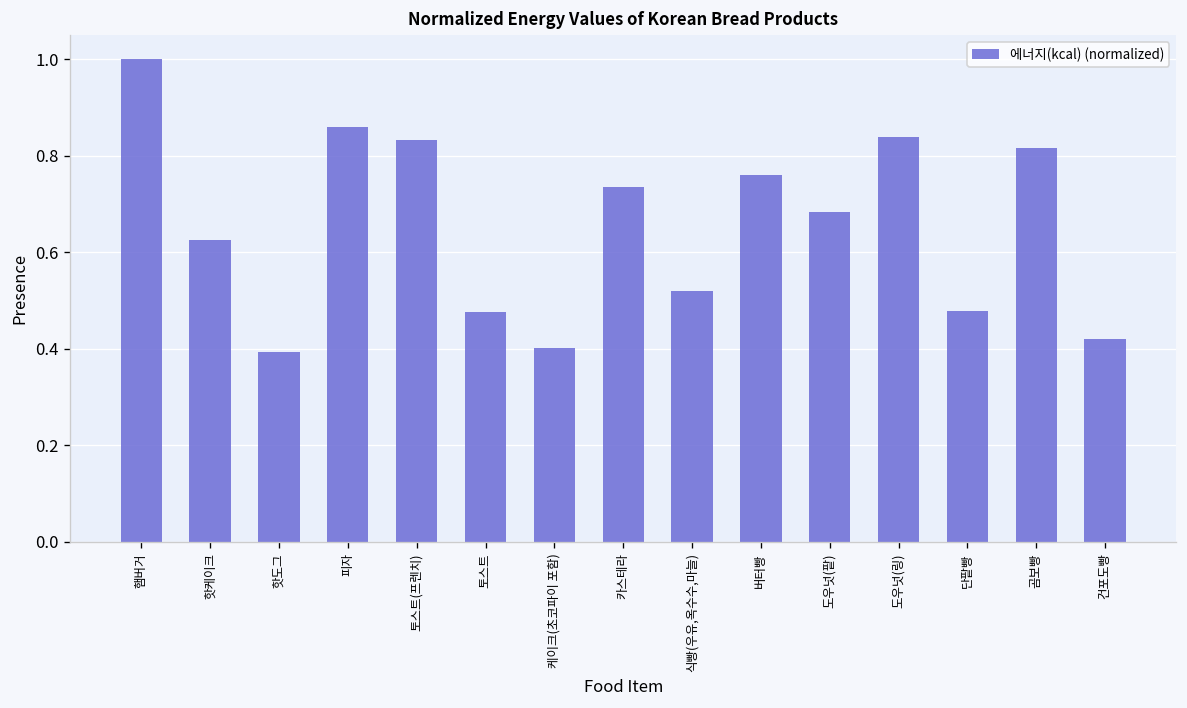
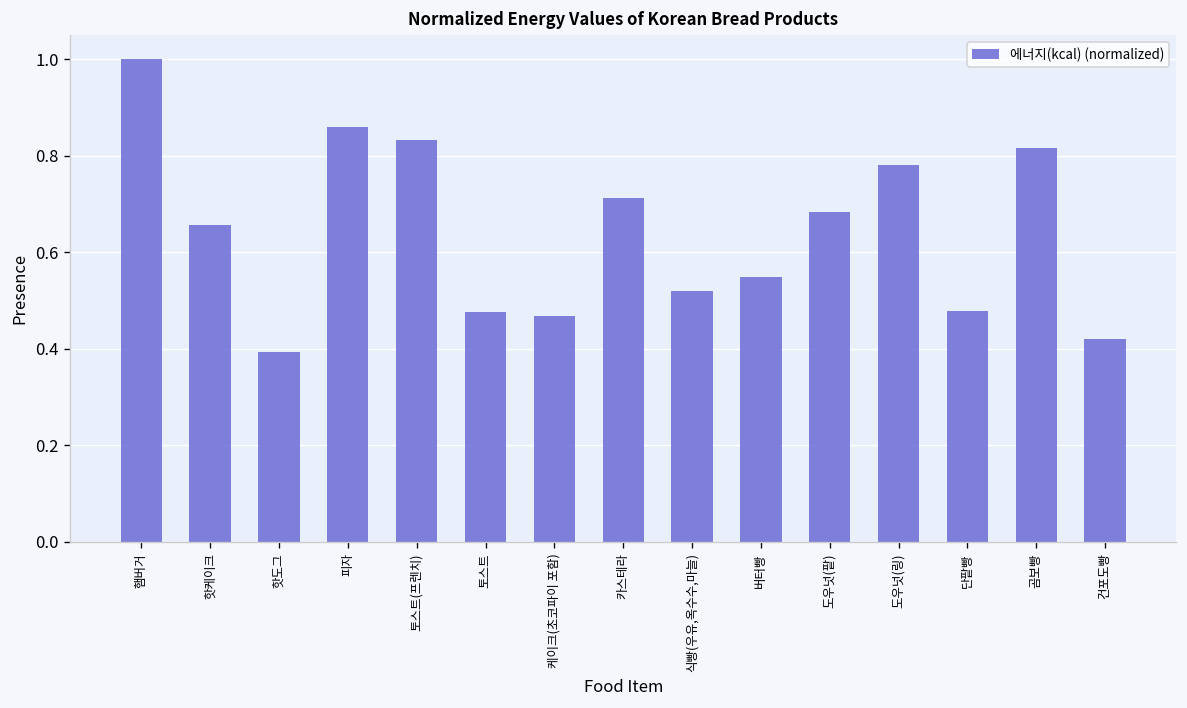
  {
    "햄버거": 1.00,
-   "핫케이크": 0.63,
+   "핫케이크": 0.66,
    "핫도그": 0.39,
    "피자": 0.86,
    "토스트(프렌치)": 0.83,
    "토스트": 0.48,
-   "케이크(초코파이 포함)": 0.40,
-   "카스테라": 0.74,
+   "케이크(초코파이 포함)": 0.47,
+   "카스테라": 0.71,
    "식빵(우유,옥수수,마늘)": 0.52,
-   "버터빵": 0.76,
+   "버터빵": 0.55,
    "도우넛(팥)": 0.68,
-   "도우넛(링)": 0.84,
+   "도우넛(링)": 0.78,
    "단팥빵": 0.48,
    "곰보빵": 0.82,
    "건포도빵": 0.42
  }
